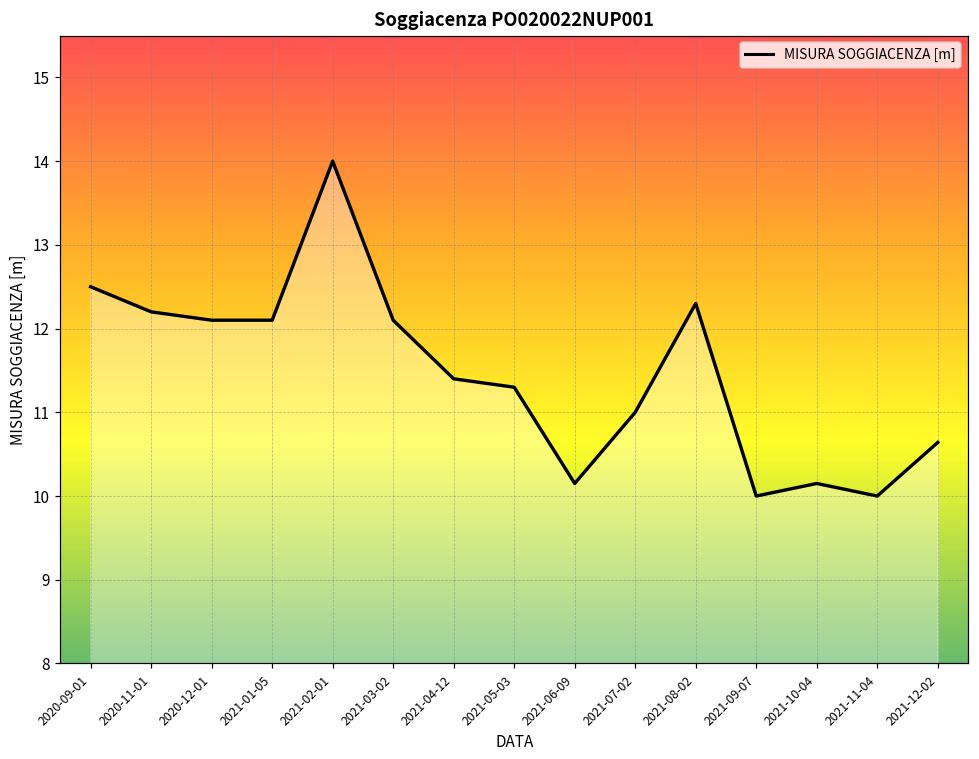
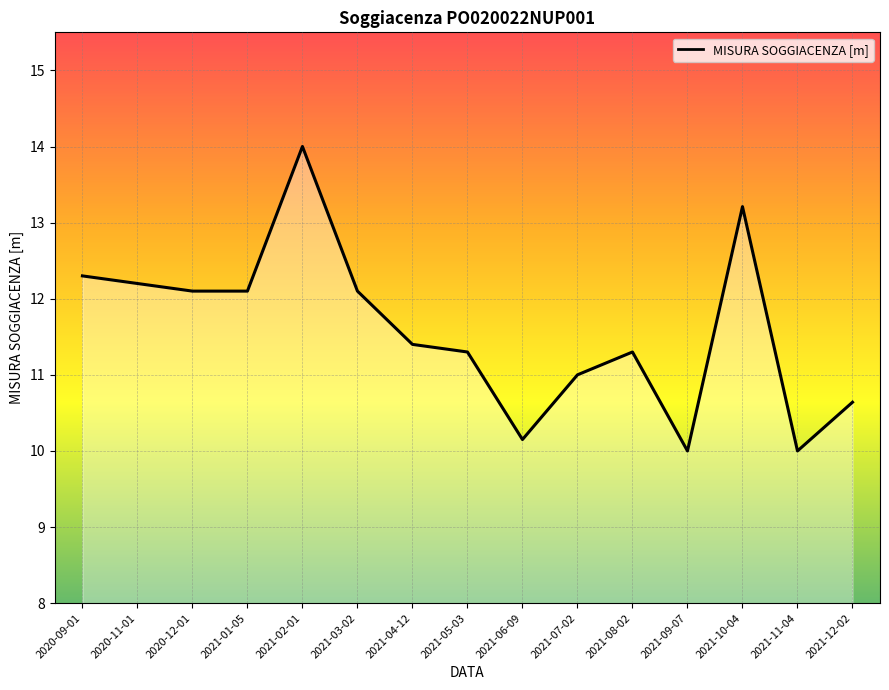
  {
-   "2020-09-01": 12.5,
+   "2020-09-01": 12.3,
    "2020-11-01": 12.2,
    "2020-12-01": 12.1,
    "2021-01-05": 12.1,
    "2021-02-01": 14.0,
    "2021-03-02": 12.1,
    "2021-04-12": 11.4,
    "2021-05-03": 11.3,
    "2021-06-09": 10.2,
    "2021-07-02": 11.0,
-   "2021-08-02": 12.3,
+   "2021-08-02": 11.3,
    "2021-09-07": 10.0,
-   "2021-10-04": 10.2,
+   "2021-10-04": 13.2,
    "2021-11-04": 10.0,
    "2021-12-02": 10.6
  }
